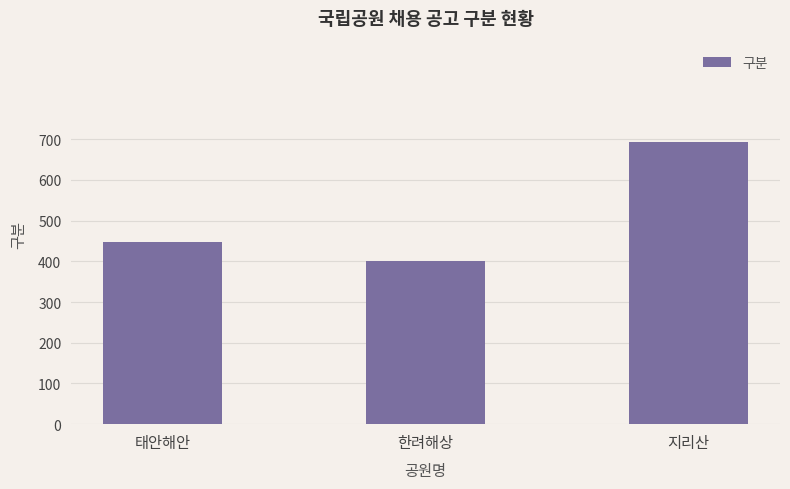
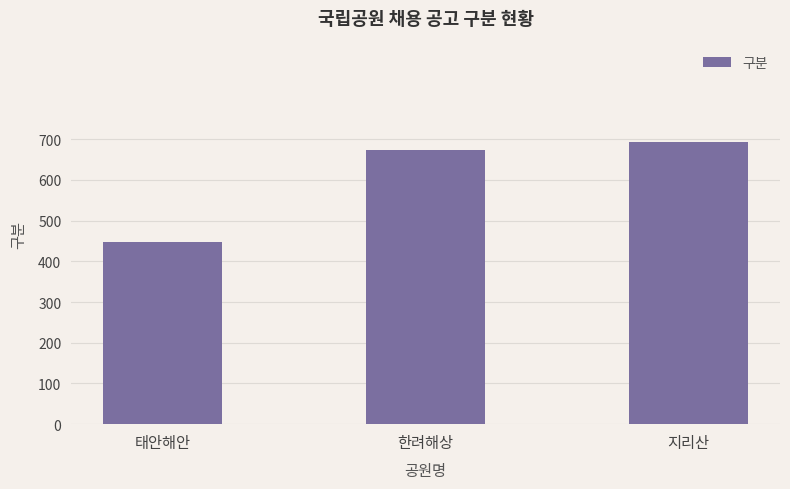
  {
    "태안해안": 450,
-   "한려해상": 400,
+   "한려해상": 670,
    "지리산": 690
  }
